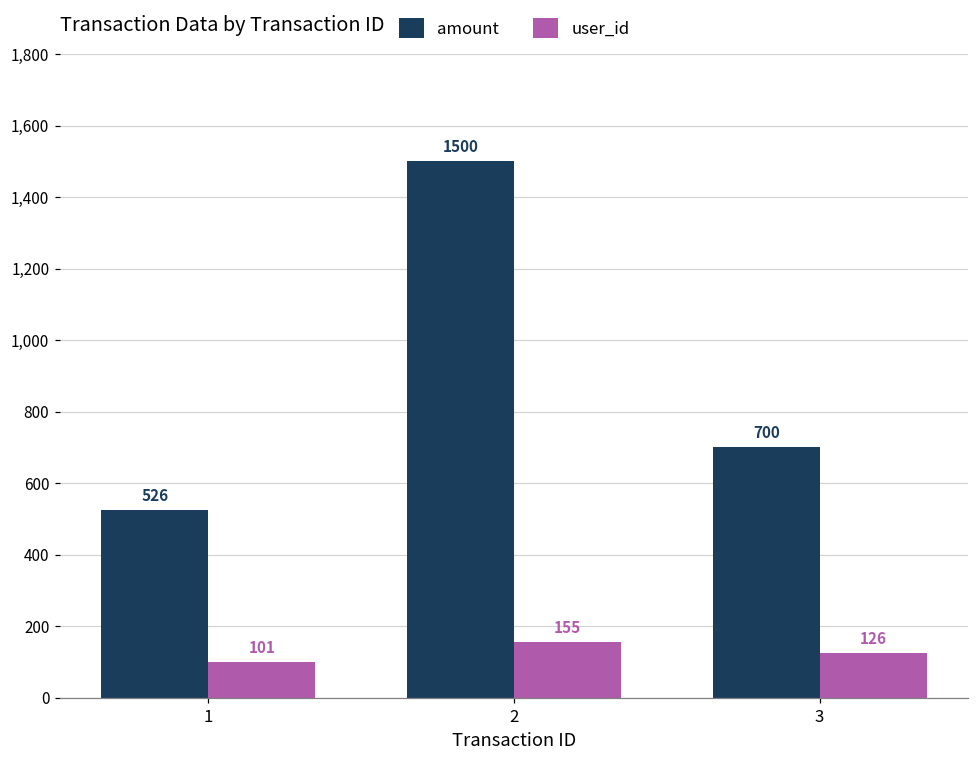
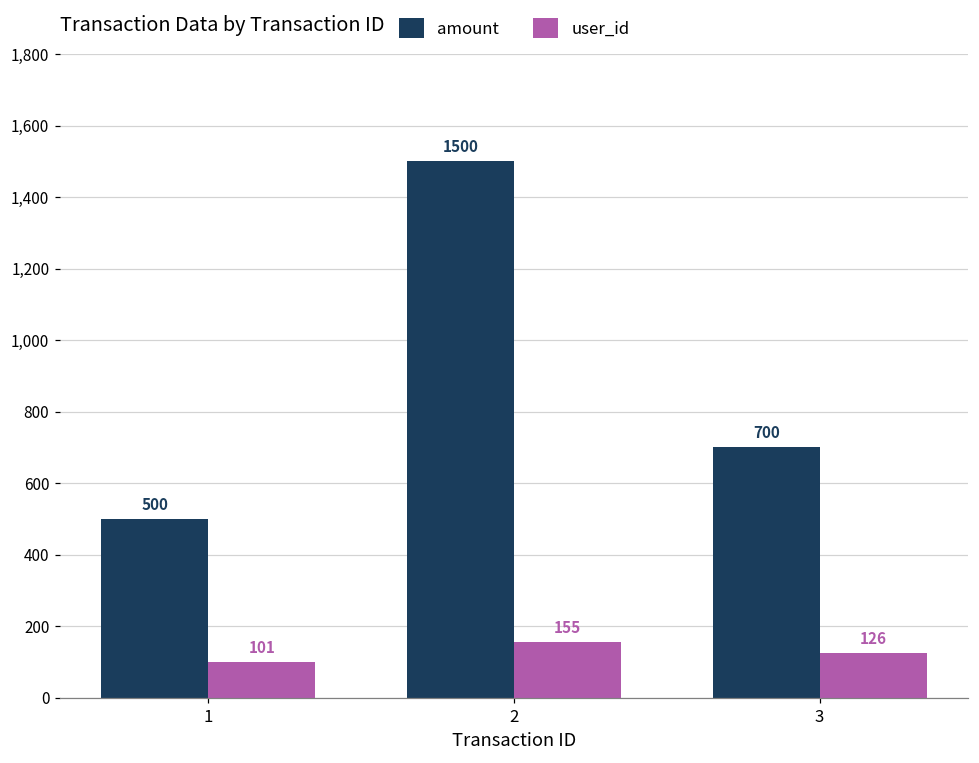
  {
    "amount": {
-     "1": 526,
+     "1": 500,
      "2": 1500,
      "3": 700
    },
    "user_id": {
      "1": 101,
      "2": 155,
      "3": 126
    }
  }
